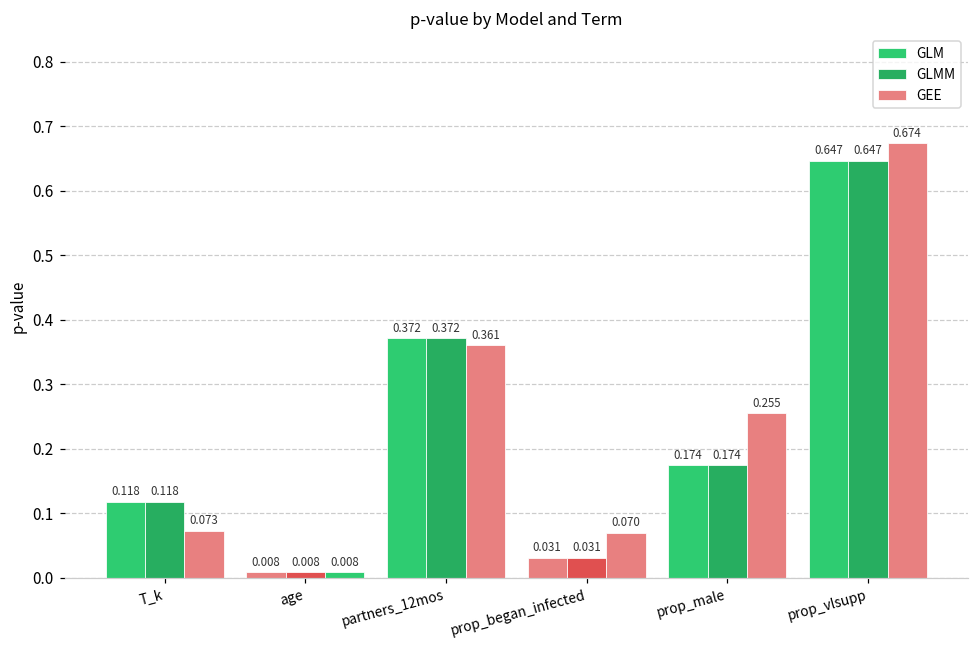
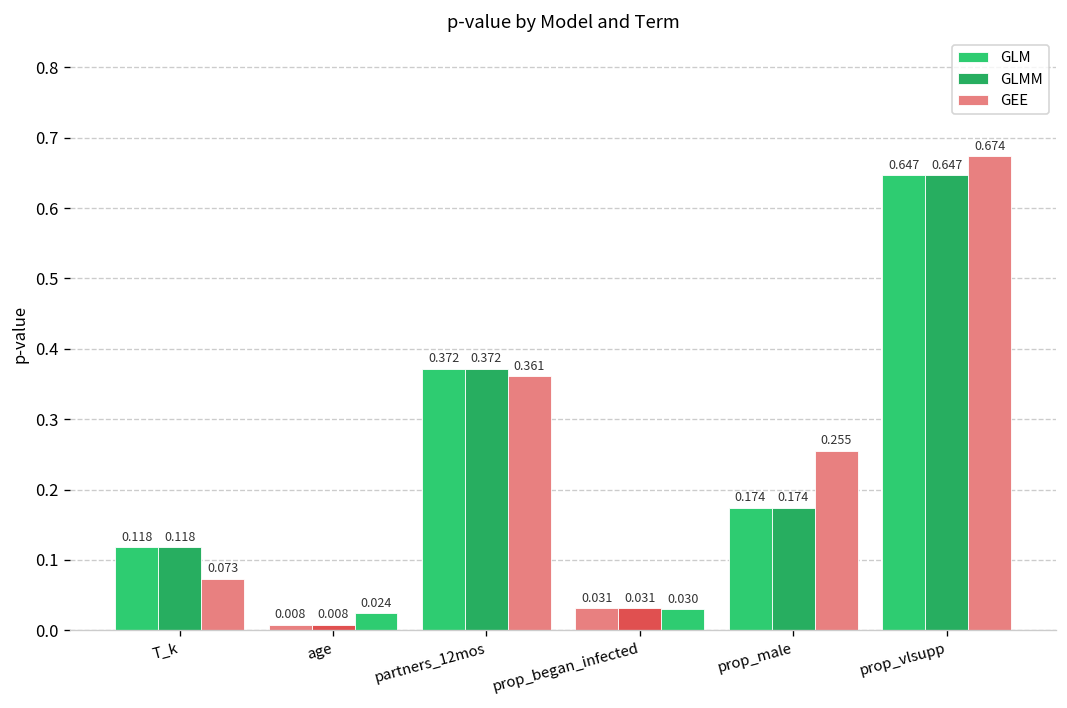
  {
    "GEE": {
      "T_k": 0.073,
-     "age": 0.008,
+     "age": 0.024,
      "partners_12mos": 0.361,
-     "prop_began_infected": 0.070,
+     "prop_began_infected": 0.030,
      "prop_male": 0.255,
      "prop_vlsupp": 0.674
    }
  }
